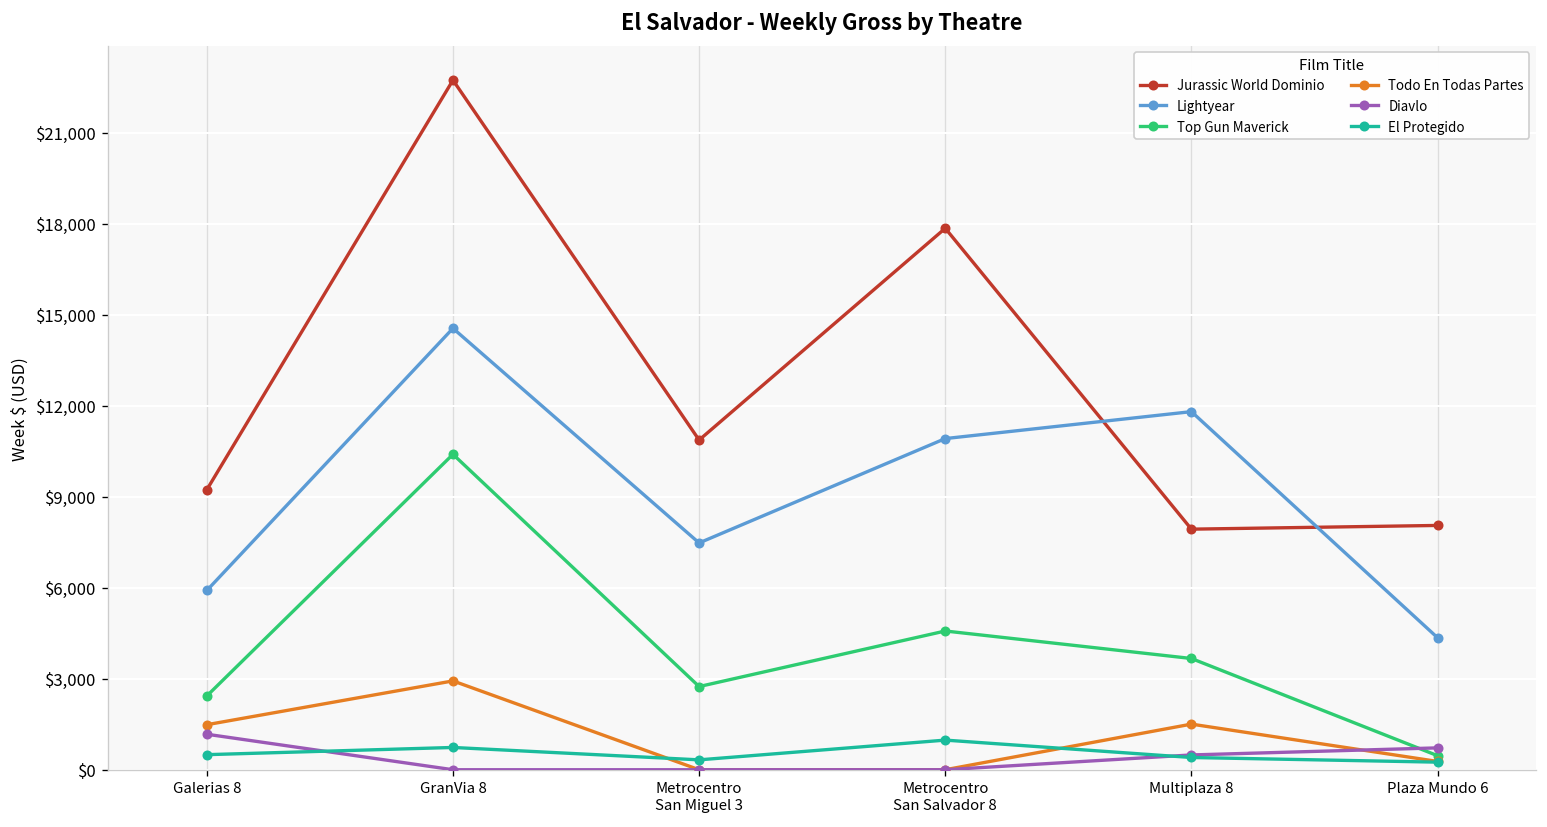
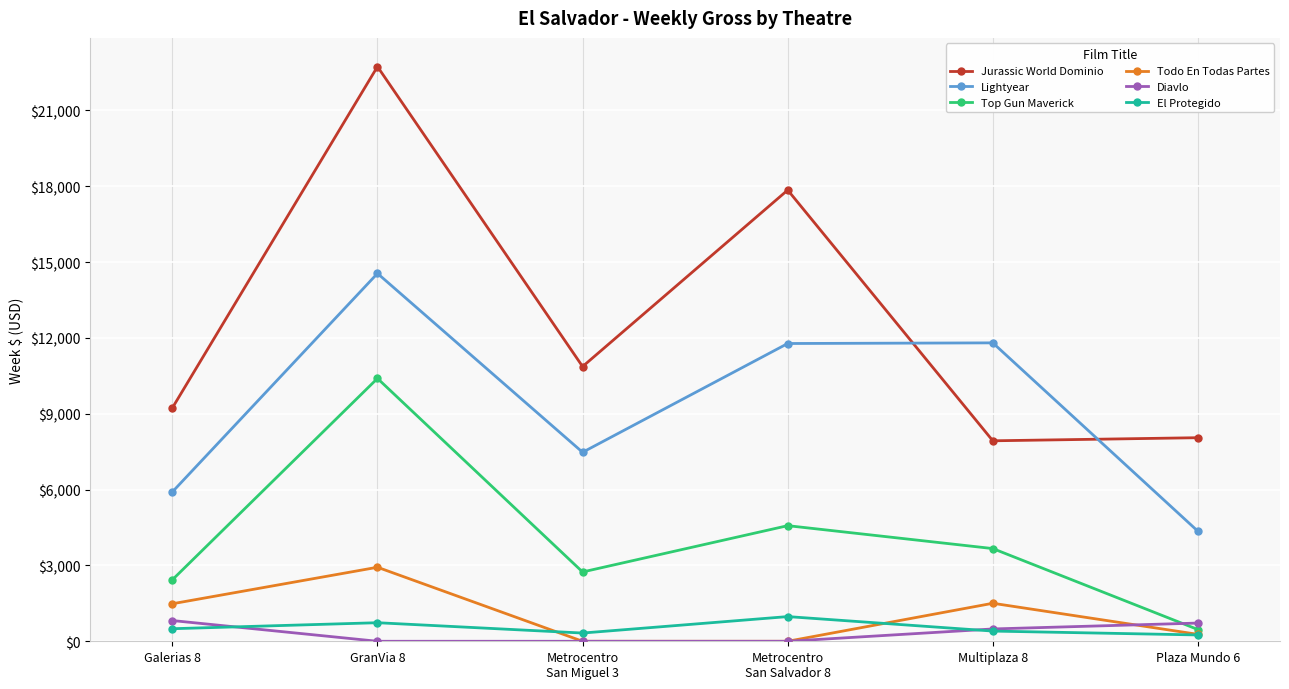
  {
    "Jurassic World Dominio": {
      "Galerias 8": "$9,200",
      "GranVia 8": "$22,700",
      "Metrocentro San Miguel 3": "$10,900",
      "Metrocentro San Salvador 8": "$17,800",
      "Multiplaza 8": "$7,900",
      "Plaza Mundo 6": "$8,100"
    },
    "Lightyear": {
      "Galerias 8": "$5,900",
      "GranVia 8": "$14,600",
      "Metrocentro San Miguel 3": "$7,500",
-     "Metrocentro San Salvador 8": "$10,900",
+     "Metrocentro San Salvador 8": "$11,800",
      "Multiplaza 8": "$11,800",
      "Plaza Mundo 6": "$4,400"
    },
    "Todo En Todas Partes": {
      "Galerias 8": "$1,500",
      "GranVia 8": "$2,900",
      "Multiplaza 8": "$1,500"
    },
    "Diavlo": {
-     "Galerias 8": "$1,200",
+     "Galerias 8": "$800",
      "GranVia 8": "$0",
      "Plaza Mundo 6": "$700"
    }
  }
